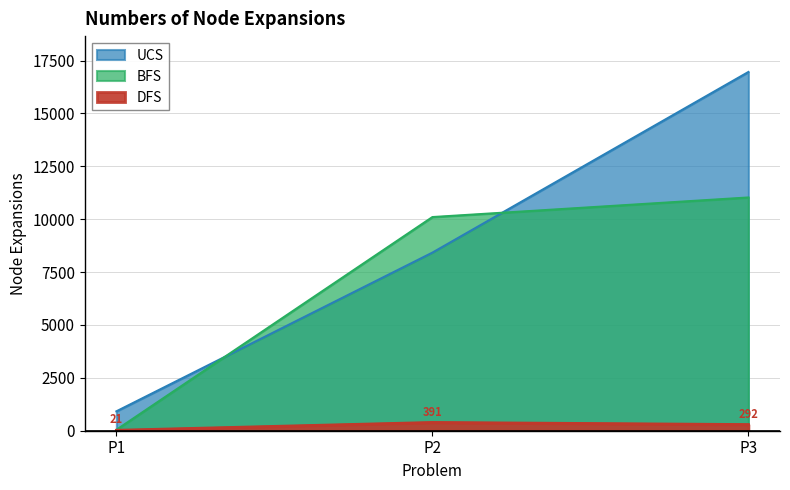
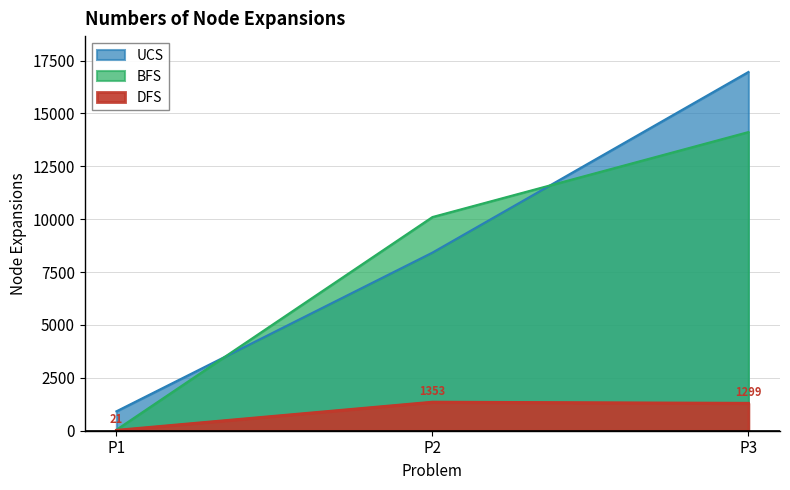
  {
    "UCS": {
      "P2": 8400,
      "P3": 17000
    },
    "BFS": {
      "P2": 10100,
-     "P3": 11000
+     "P3": 14100
    },
    "DFS": {
-     "P2": 391,
-     "P3": 292
+     "P2": 1353,
+     "P3": 1299
    }
  }
